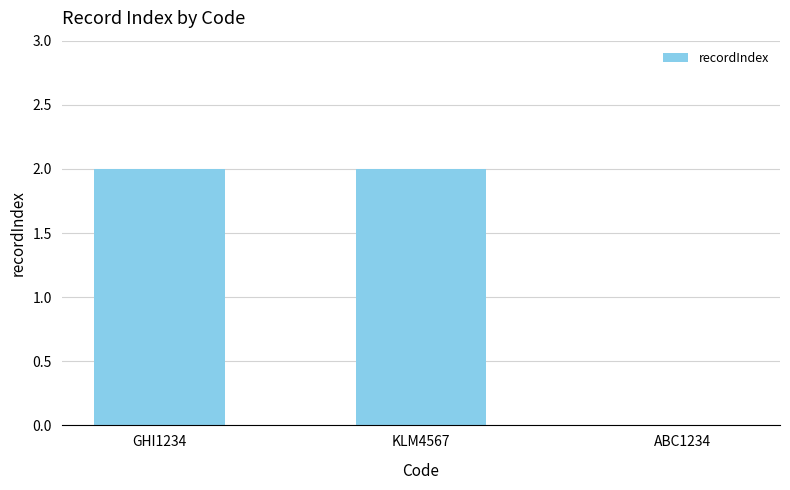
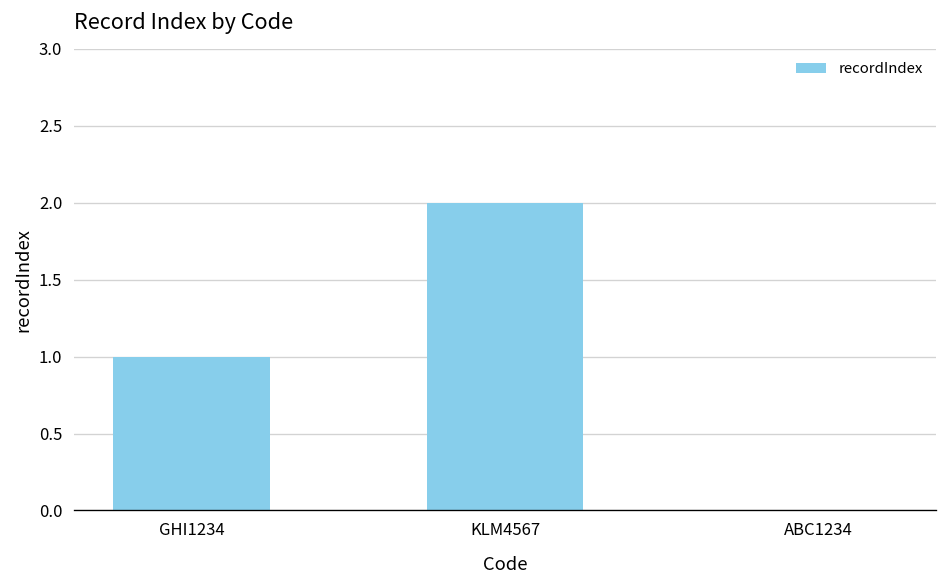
  {
-   "GHI1234": 2,
+   "GHI1234": 1,
    "KLM4567": 2,
    "ABC1234": 0
  }
